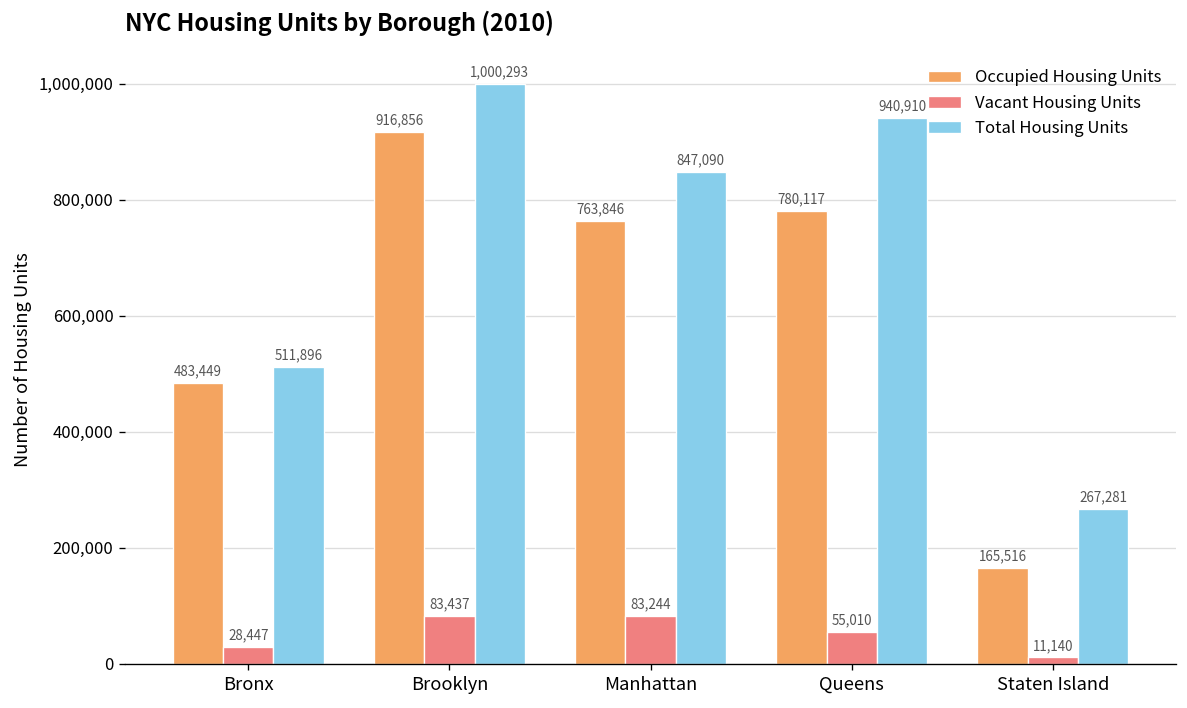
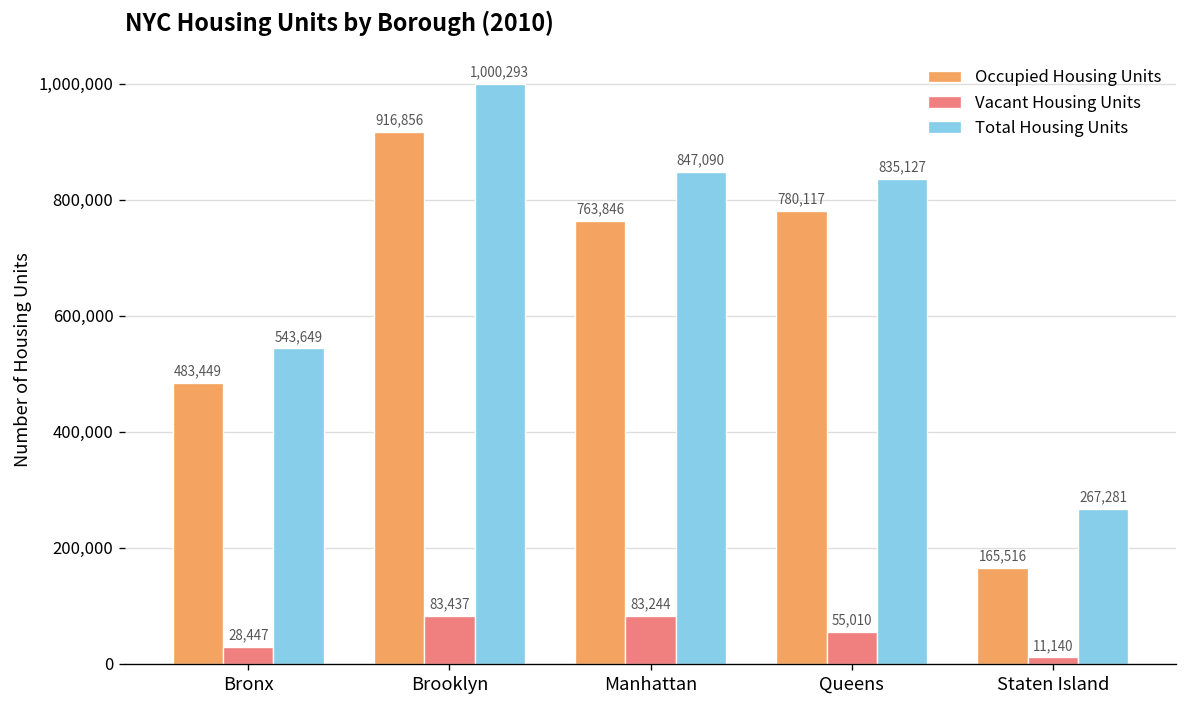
  {
    "Total Housing Units": {
-     "Bronx": "511,896",
+     "Bronx": "543,649",
      "Brooklyn": "1,000,293",
      "Manhattan": "847,090",
-     "Queens": "940,910",
+     "Queens": "835,127",
      "Staten Island": "267,281"
    }
  }
